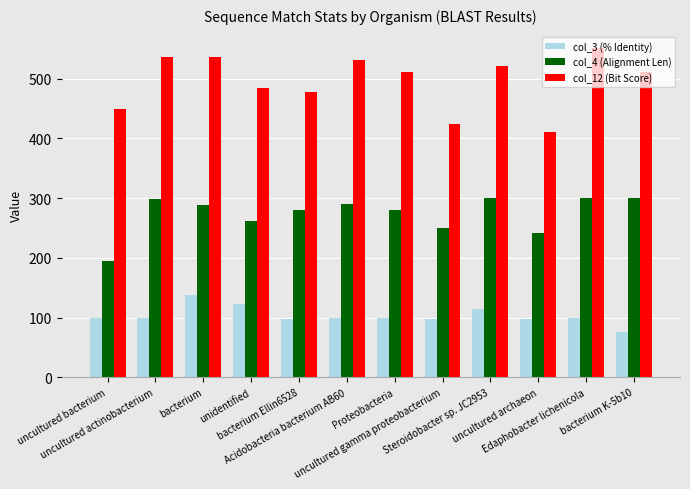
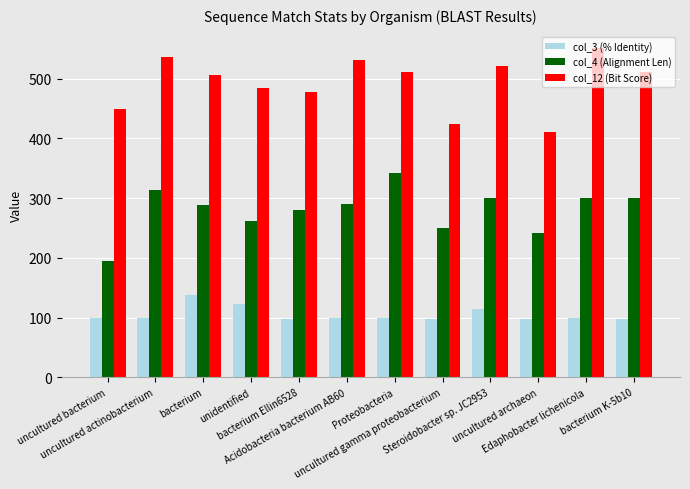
  {
    "col_3 (% Identity)": {
      "uncultured bacterium": 100,
      "uncultured actinobacterium": 100,
      "bacterium": 140,
      "unidentified": 120,
      "bacterium Ellin6528": 100,
      "Acidobacteria bacterium AB60": 100,
      "Proteobacteria": 100,
      "uncultured gamma proteobacterium": 100,
      "Steroidobacter sp. JC2953": 110,
      "uncultured archaeon": 100,
      "Edaphobacter lichenicola": 100,
-     "bacterium K-5b10": 80
+     "bacterium K-5b10": 100
    },
    "col_4 (Alignment Len)": {
      "uncultured bacterium": 200,
-     "uncultured actinobacterium": 300,
+     "uncultured actinobacterium": 310,
      "bacterium": 290,
      "unidentified": 260,
      "bacterium Ellin6528": 280,
      "Acidobacteria bacterium AB60": 290,
-     "Proteobacteria": 280,
+     "Proteobacteria": 340,
      "uncultured gamma proteobacterium": 250,
      "Steroidobacter sp. JC2953": 300,
      "uncultured archaeon": 240,
      "Edaphobacter lichenicola": 300,
      "bacterium K-5b10": 300
    },
    "col_12 (Bit Score)": {
      "uncultured bacterium": 450,
      "uncultured actinobacterium": 540,
-     "bacterium": 540,
+     "bacterium": 510,
      "unidentified": 480,
      "bacterium Ellin6528": 480,
      "Acidobacteria bacterium AB60": 530,
      "Proteobacteria": 510,
      "uncultured gamma proteobacterium": 420,
      "Steroidobacter sp. JC2953": 520,
      "uncultured archaeon": 410
    }
  }
